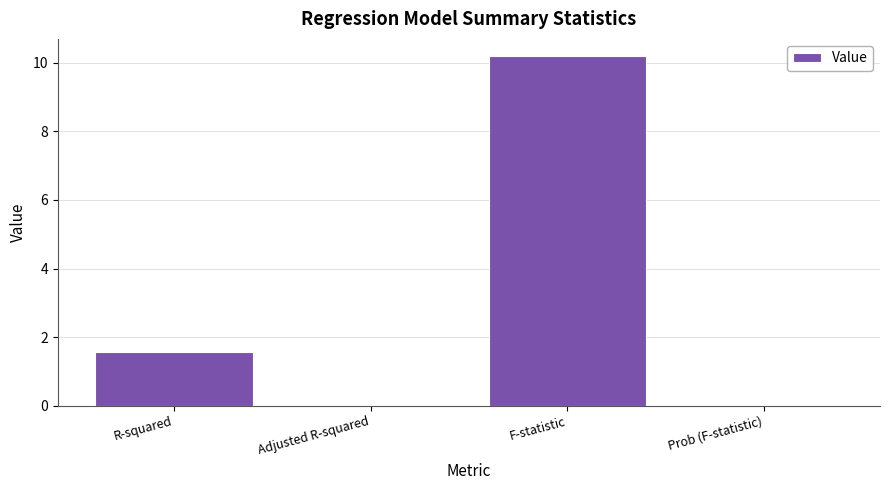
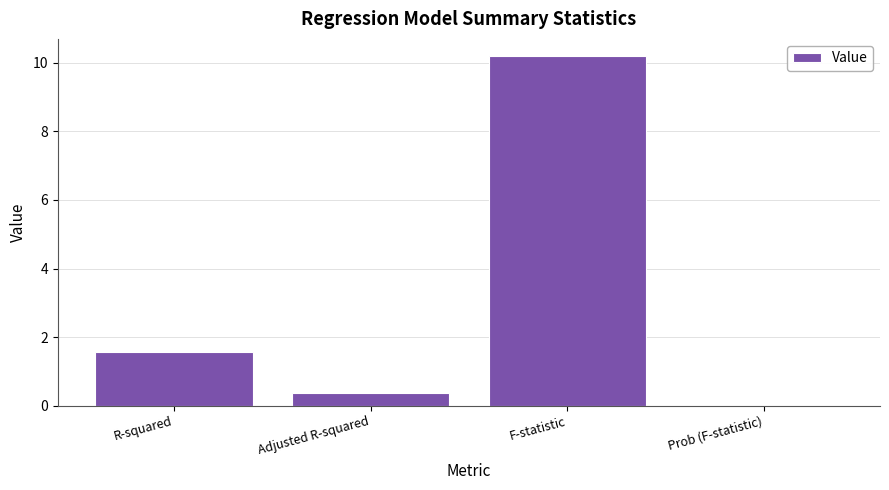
  {
    "R-squared": 1.6,
-   "Adjusted R-squared": 0.0,
+   "Adjusted R-squared": 0.4,
    "F-statistic": 10.2
  }
